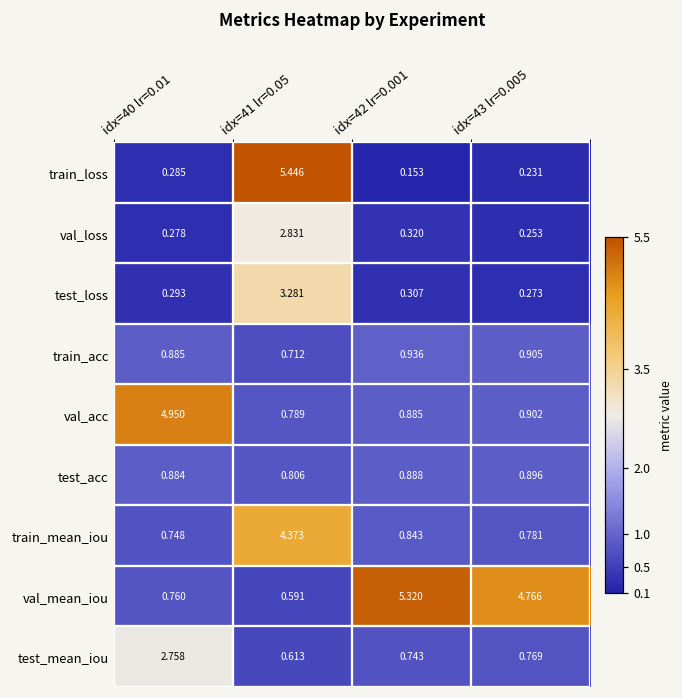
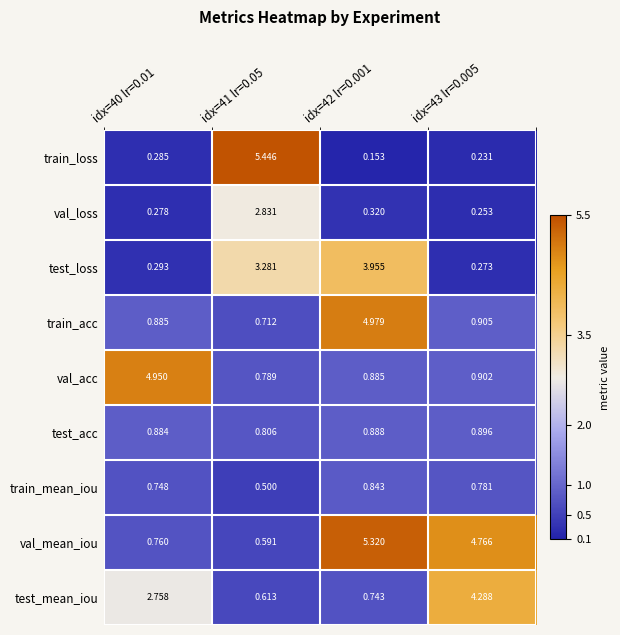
  {
    "train_loss": {
      "idx=40 lr=0.01": 0.285,
      "idx=41 lr=0.05": 5.446,
      "idx=42 lr=0.001": 0.153,
      "idx=43 lr=0.005": 0.231
    },
    "val_loss": {
      "idx=40 lr=0.01": 0.278,
      "idx=41 lr=0.05": 2.831,
      "idx=42 lr=0.001": 0.320,
      "idx=43 lr=0.005": 0.253
    },
    "test_loss": {
      "idx=40 lr=0.01": 0.293,
      "idx=41 lr=0.05": 3.281,
-     "idx=42 lr=0.001": 0.307,
+     "idx=42 lr=0.001": 3.955,
      "idx=43 lr=0.005": 0.273
    },
    "train_acc": {
      "idx=40 lr=0.01": 0.885,
      "idx=41 lr=0.05": 0.712,
-     "idx=42 lr=0.001": 0.936,
+     "idx=42 lr=0.001": 4.979,
      "idx=43 lr=0.005": 0.905
    },
    "val_acc": {
      "idx=40 lr=0.01": 4.950,
      "idx=41 lr=0.05": 0.789,
      "idx=42 lr=0.001": 0.885,
      "idx=43 lr=0.005": 0.902
    },
    "test_acc": {
      "idx=40 lr=0.01": 0.884,
      "idx=41 lr=0.05": 0.806,
      "idx=42 lr=0.001": 0.888,
      "idx=43 lr=0.005": 0.896
    },
    "train_mean_iou": {
      "idx=40 lr=0.01": 0.748,
-     "idx=41 lr=0.05": 4.373,
+     "idx=41 lr=0.05": 0.500,
      "idx=42 lr=0.001": 0.843,
      "idx=43 lr=0.005": 0.781
    },
    "val_mean_iou": {
      "idx=40 lr=0.01": 0.760,
      "idx=41 lr=0.05": 0.591,
      "idx=42 lr=0.001": 5.320,
      "idx=43 lr=0.005": 4.766
    },
    "test_mean_iou": {
      "idx=40 lr=0.01": 2.758,
      "idx=41 lr=0.05": 0.613,
      "idx=42 lr=0.001": 0.743,
-     "idx=43 lr=0.005": 0.769
+     "idx=43 lr=0.005": 4.288
    }
  }
